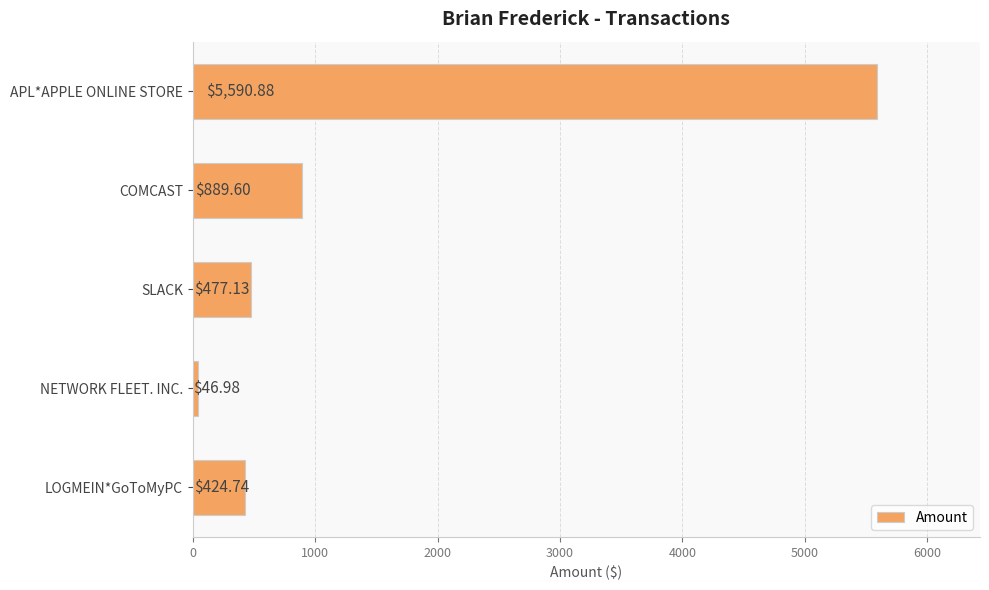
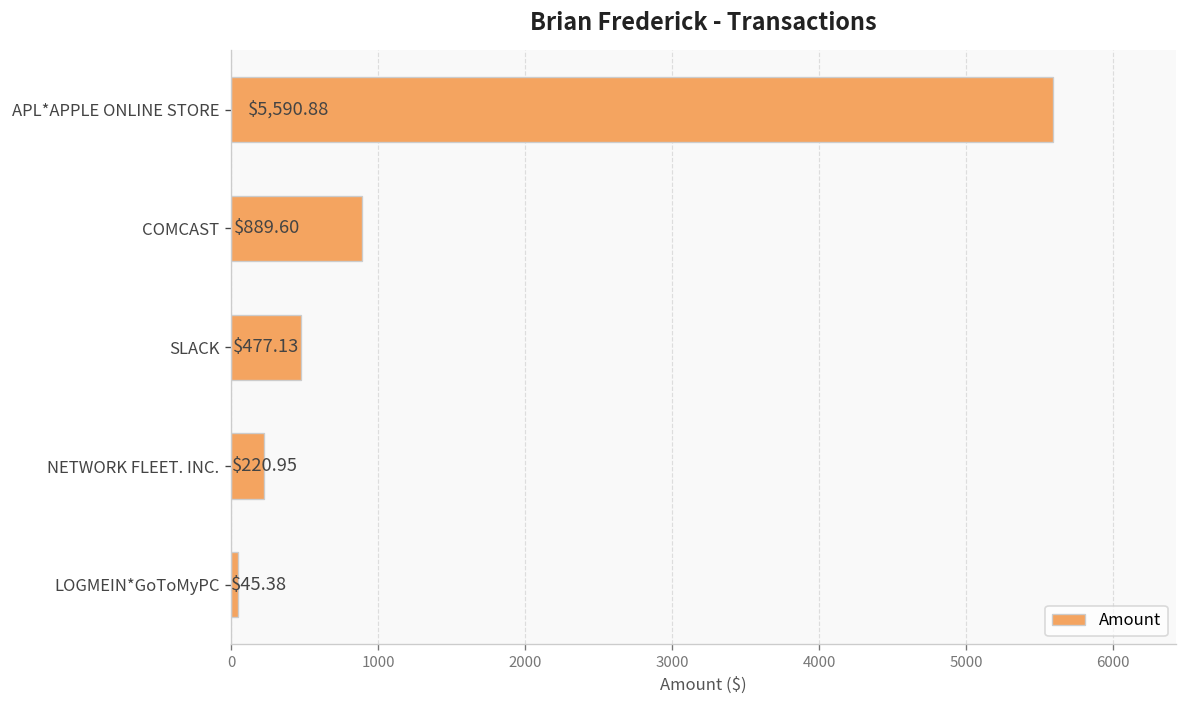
  {
    "APL*APPLE ONLINE STORE": "$5,590.88",
    "COMCAST": "$889.60",
    "SLACK": "$477.13",
-   "NETWORK FLEET. INC.": "$46.98",
-   "LOGMEIN*GoToMyPC": "$424.74"
+   "NETWORK FLEET. INC.": "$220.95",
+   "LOGMEIN*GoToMyPC": "$45.38"
  }
